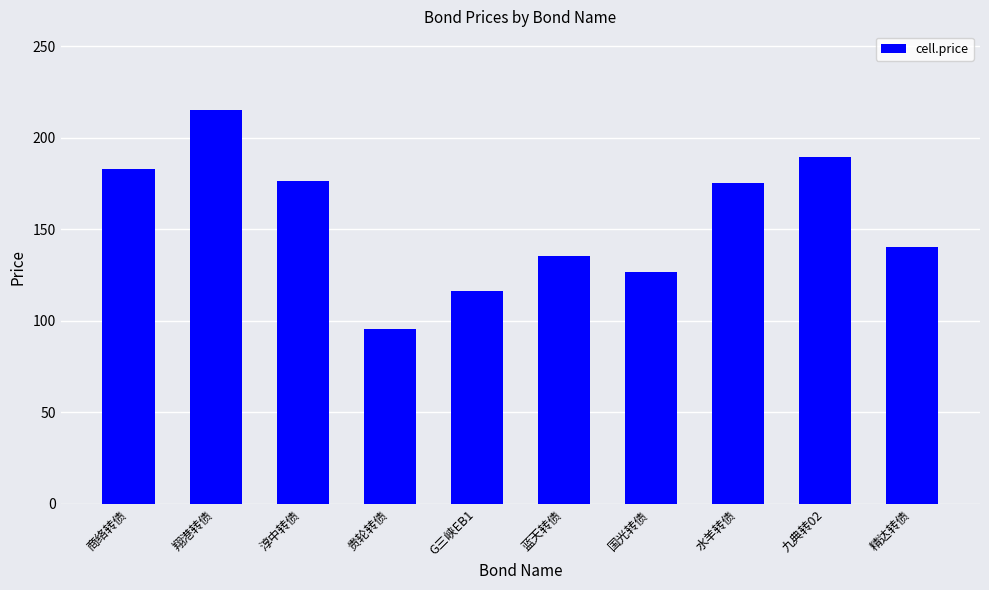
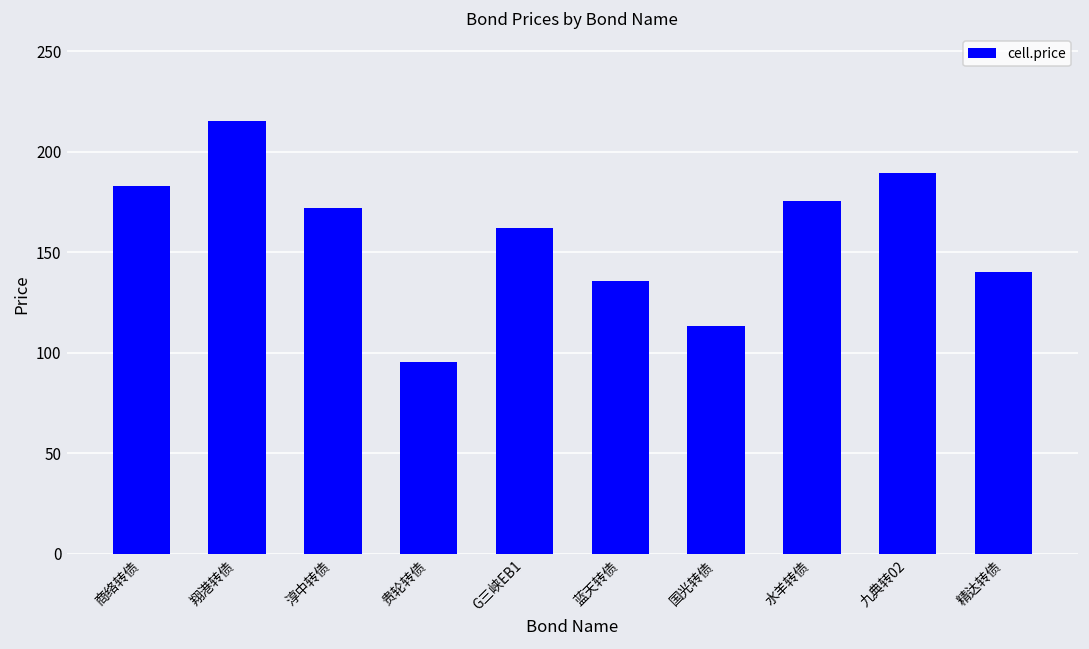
  {
    "商络转债": 183,
    "翔港转债": 215,
-   "淳中转债": 176,
+   "淳中转债": 172,
    "贵轮转债": 95,
-   "G三峡EB1": 116,
+   "G三峡EB1": 162,
    "蓝天转债": 136,
-   "国光转债": 126,
+   "国光转债": 113,
    "水羊转债": 175,
    "九典转02": 190,
    "精达转债": 140
  }
